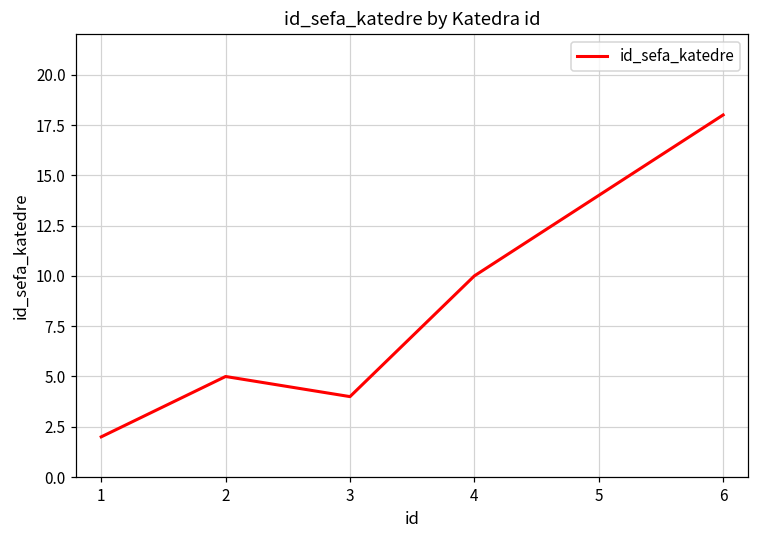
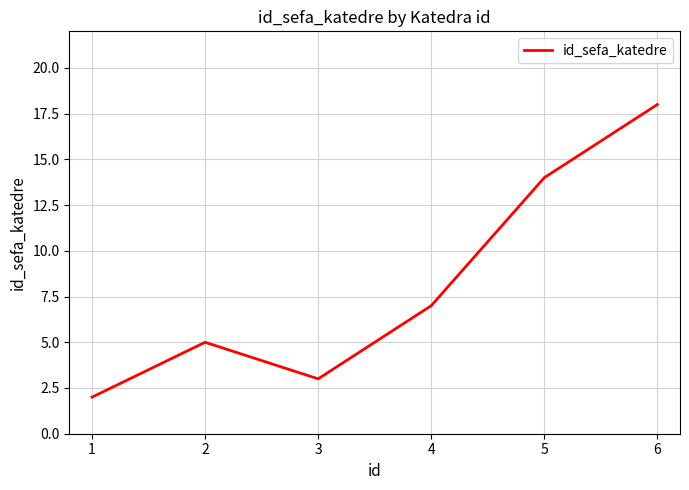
  {
    "1": 2,
    "2": 5,
-   "3": 4,
-   "4": 10,
+   "3": 3,
+   "4": 7,
    "5": 14,
    "6": 18
  }
